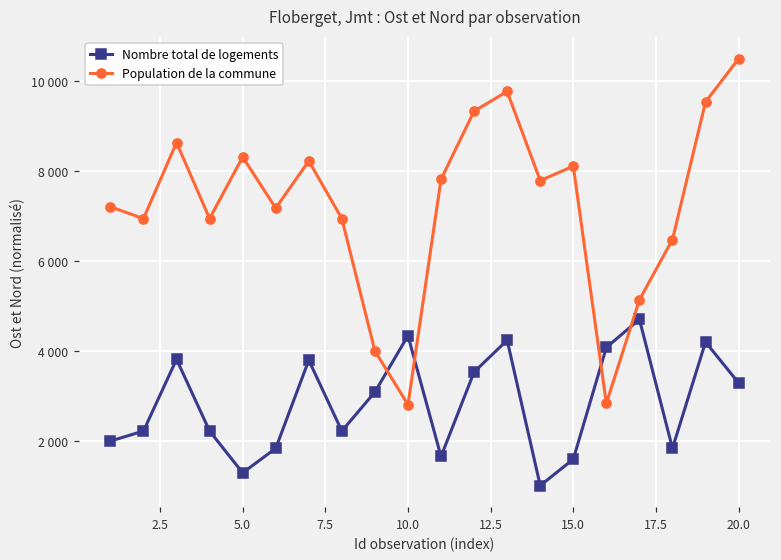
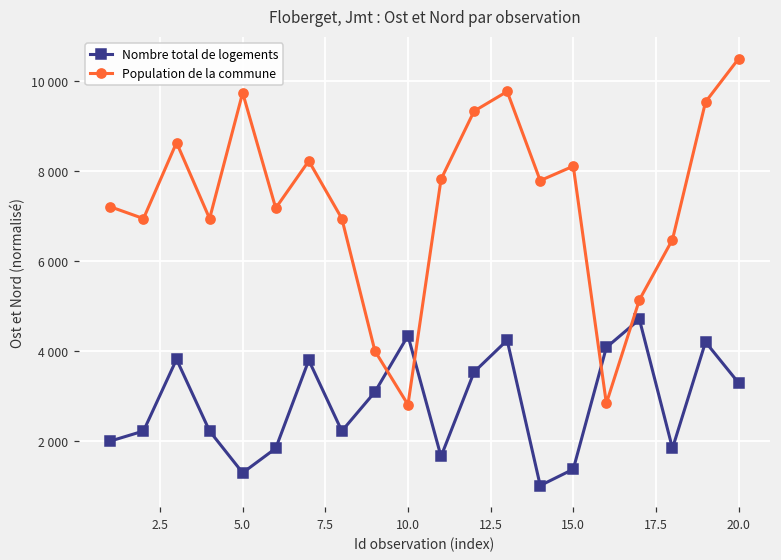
  {
    "Nombre total de logements": {
      "5.0": 1300,
      "10.0": 4300,
-     "15.0": 1600,
+     "15.0": 1400,
      "20.0": 3300
    },
    "Population de la commune": {
-     "5.0": 8300,
+     "5.0": 9700,
      "10.0": 2800,
      "15.0": 8100,
      "20.0": 10500
    }
  }
